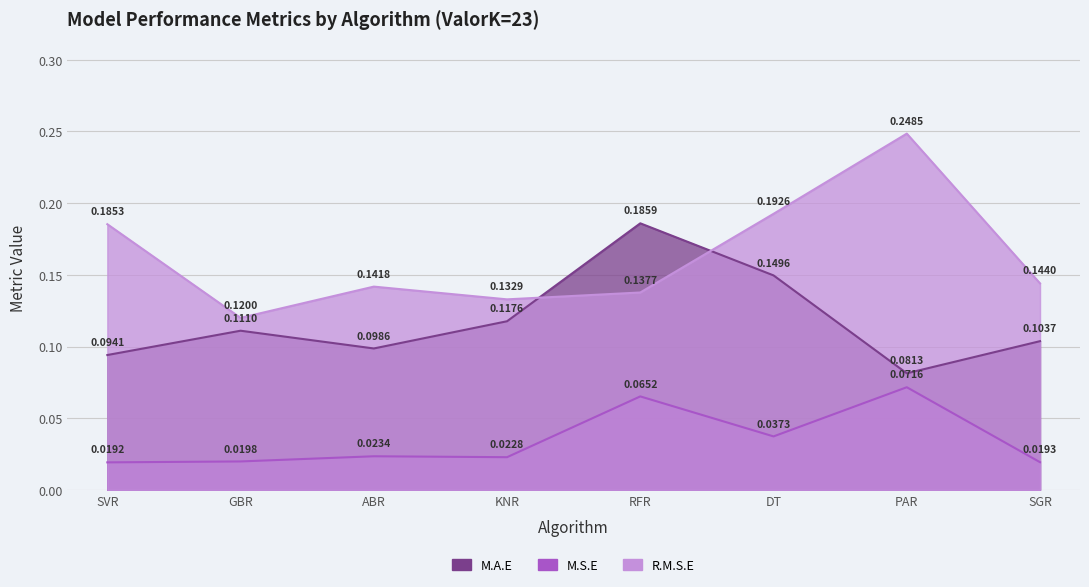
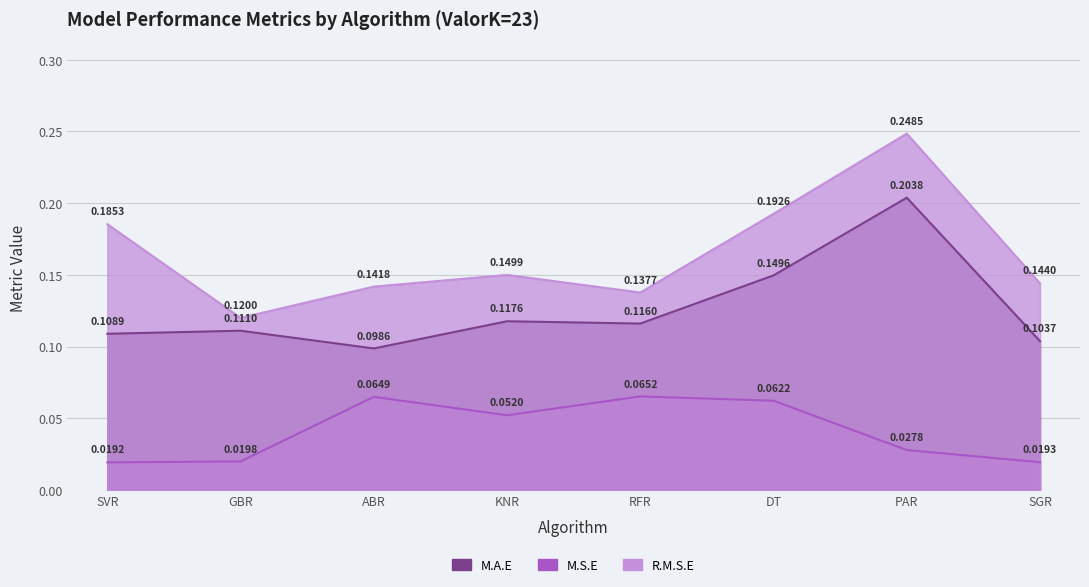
  {
    "M.A.E": {
-     "SVR": 0.0941,
+     "SVR": 0.1089,
      "ABR": 0.0986,
      "KNR": 0.1176,
-     "RFR": 0.1859,
+     "RFR": 0.1160,
      "DT": 0.1496,
-     "PAR": 0.0813,
+     "PAR": 0.2038,
      "SGR": 0.1037
    },
    "M.S.E": {
      "SVR": 0.0192,
      "GBR": 0.0198,
-     "ABR": 0.0234,
-     "KNR": 0.0228,
+     "ABR": 0.0649,
+     "KNR": 0.0520,
      "RFR": 0.0652,
-     "DT": 0.0373,
-     "PAR": 0.0716,
+     "DT": 0.0622,
+     "PAR": 0.0278,
      "SGR": 0.0193
    },
    "R.M.S.E": {
      "SVR": 0.1853,
      "GBR": 0.1200,
      "ABR": 0.1418,
-     "KNR": 0.1329,
+     "KNR": 0.1499,
      "RFR": 0.1377,
      "DT": 0.1926,
      "PAR": 0.2485,
      "SGR": 0.1440
    }
  }
